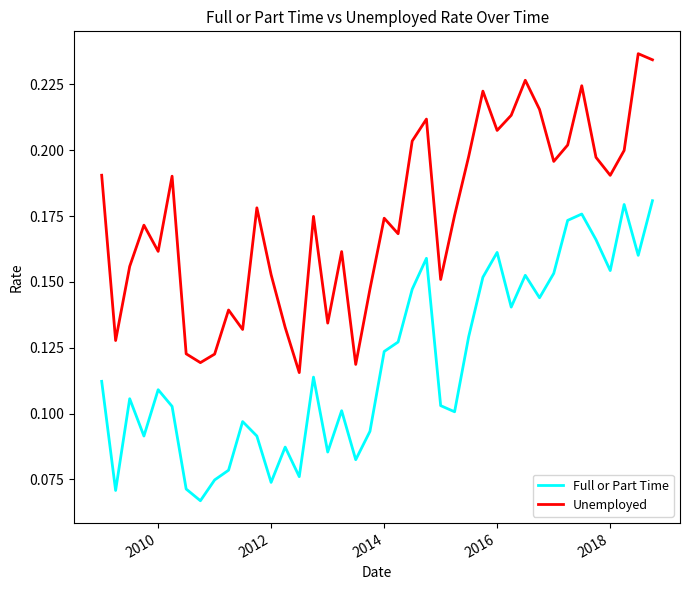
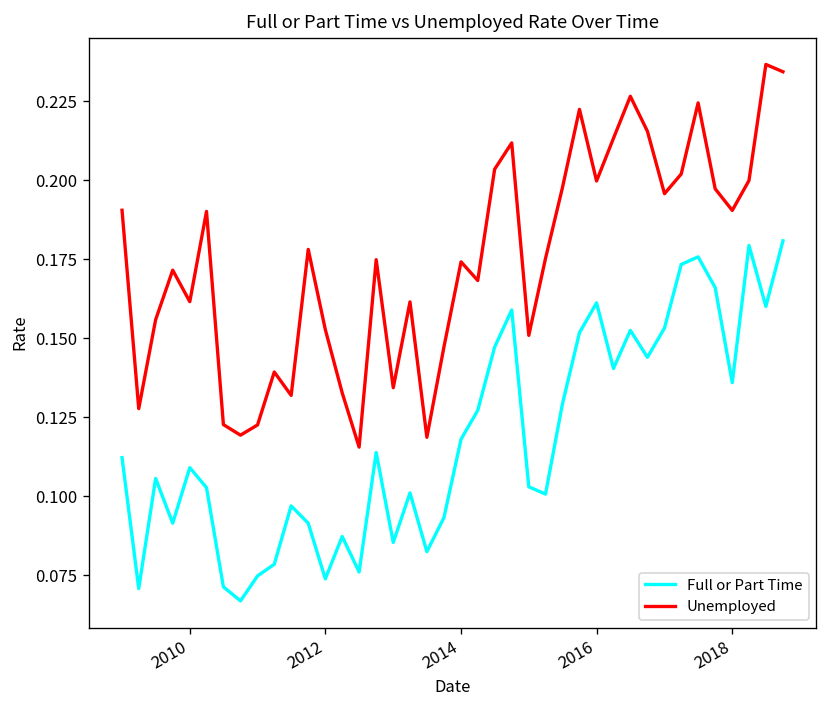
  {
    "Full or Part Time": {
      "2010": 0.109,
      "2012": 0.074,
-     "2014": 0.124,
+     "2014": 0.118,
      "2016": 0.161,
-     "2018": 0.154
+     "2018": 0.136
    },
    "Unemployed": {
      "2010": 0.162,
      "2012": 0.153,
      "2014": 0.174,
-     "2016": 0.208,
+     "2016": 0.200,
      "2018": 0.190
    }
  }
